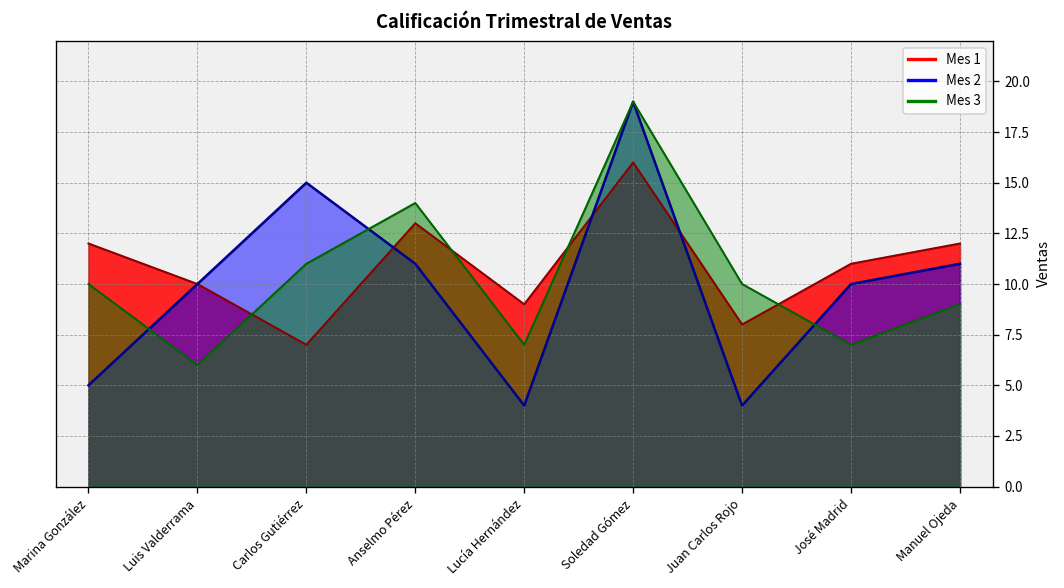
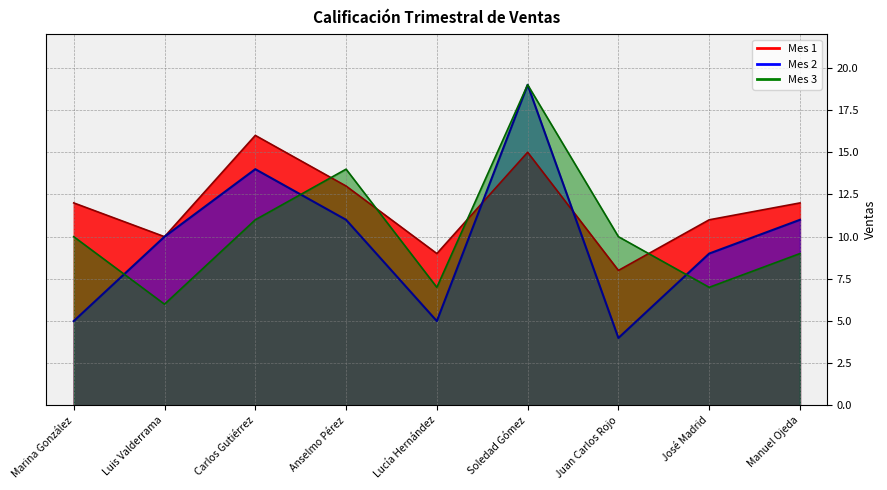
  {
    "Mes 1": {
      "Marina González": 12,
-     "Carlos Gutiérrez": 7,
+     "Carlos Gutiérrez": 16,
      "Anselmo Pérez": 13,
      "Lucía Hernández": 9,
-     "Soledad Gómez": 16,
+     "Soledad Gómez": 15,
      "Juan Carlos Rojo": 8,
      "José Madrid": 11,
      "Manuel Ojeda": 12
    },
    "Mes 2": {
      "Marina González": 5,
-     "Carlos Gutiérrez": 15,
+     "Carlos Gutiérrez": 14,
      "Anselmo Pérez": 11,
-     "Lucía Hernández": 4,
+     "Lucía Hernández": 5,
      "Juan Carlos Rojo": 4,
-     "José Madrid": 10,
+     "José Madrid": 9,
      "Manuel Ojeda": 11
    },
    "Mes 3": {
      "Marina González": 10,
      "Luis Valderrama": 6,
      "Carlos Gutiérrez": 11,
      "Anselmo Pérez": 14,
      "Lucía Hernández": 7,
      "Juan Carlos Rojo": 10,
      "José Madrid": 7,
      "Manuel Ojeda": 9
    }
  }
